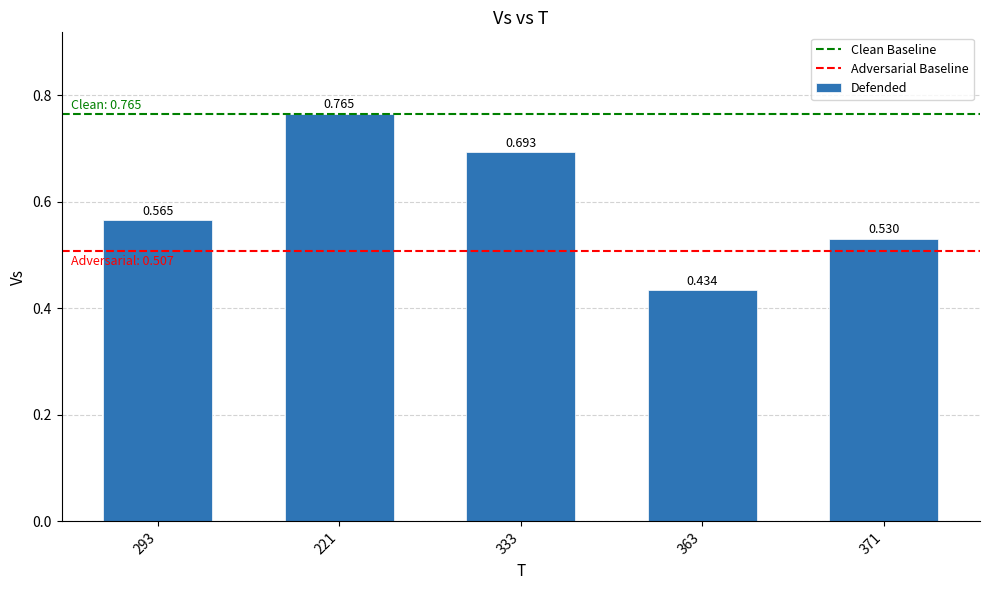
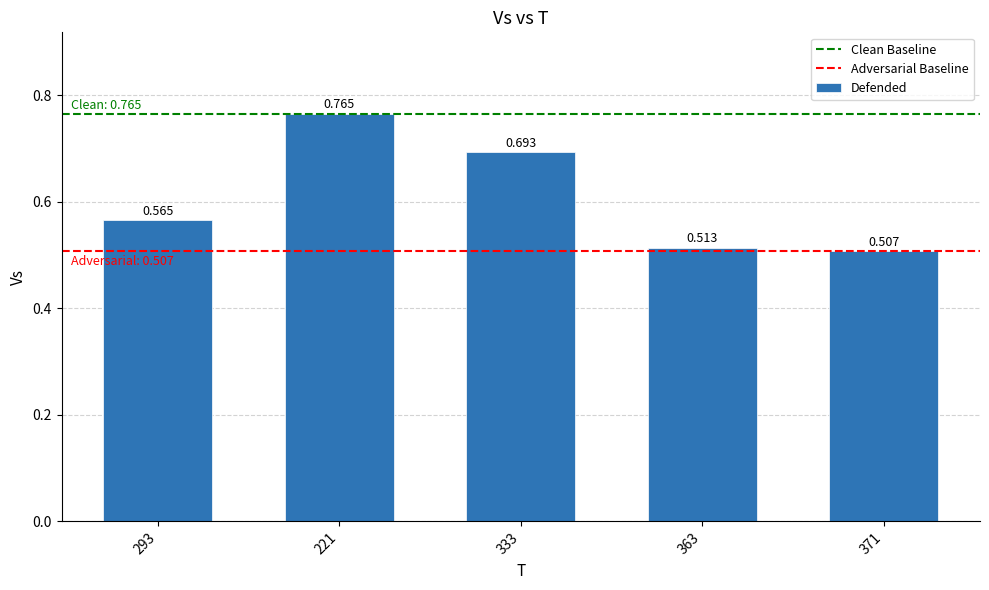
  {
    "293": 0.565,
    "221": 0.765,
    "333": 0.693,
-   "363": 0.434,
-   "371": 0.530
+   "363": 0.513,
+   "371": 0.507
  }
